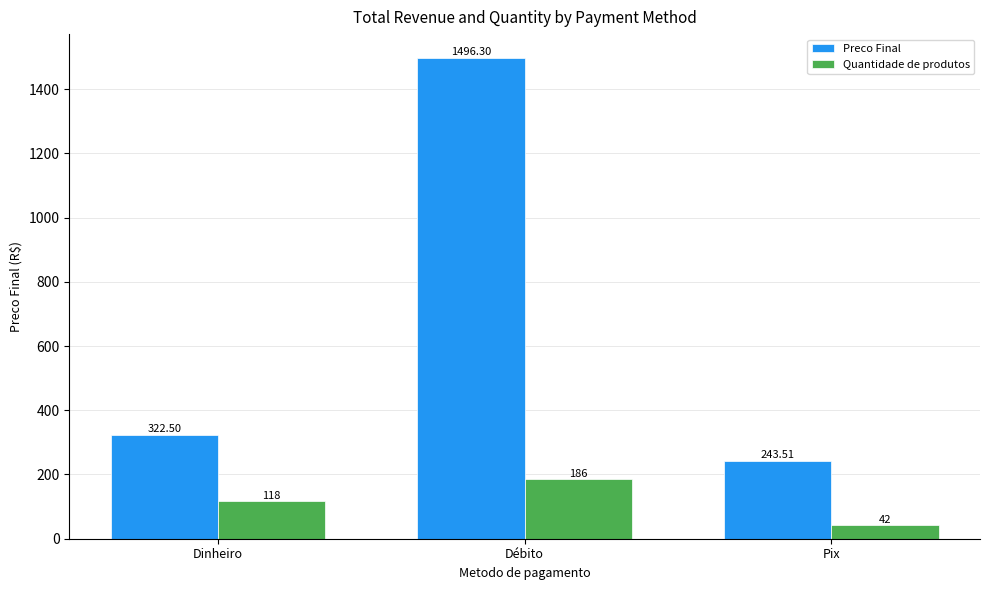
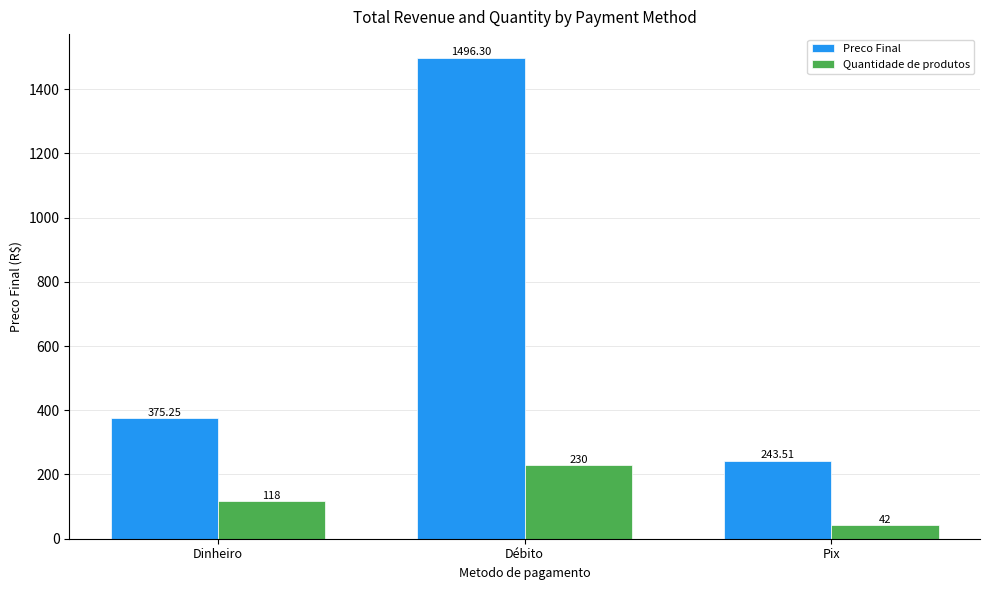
  {
    "Preco Final": {
-     "Dinheiro": 322.50,
+     "Dinheiro": 375.25,
      "Débito": 1496.30,
      "Pix": 243.51
    },
    "Quantidade de produtos": {
      "Dinheiro": 118,
-     "Débito": 186,
+     "Débito": 230,
      "Pix": 42
    }
  }
